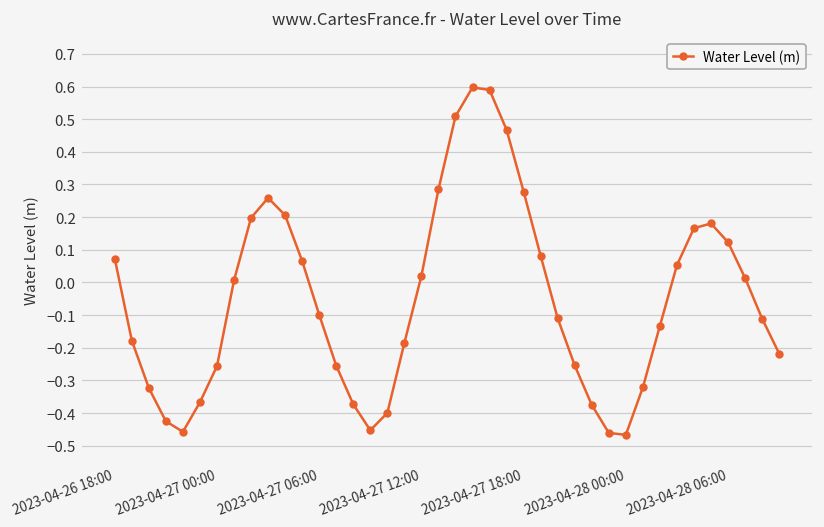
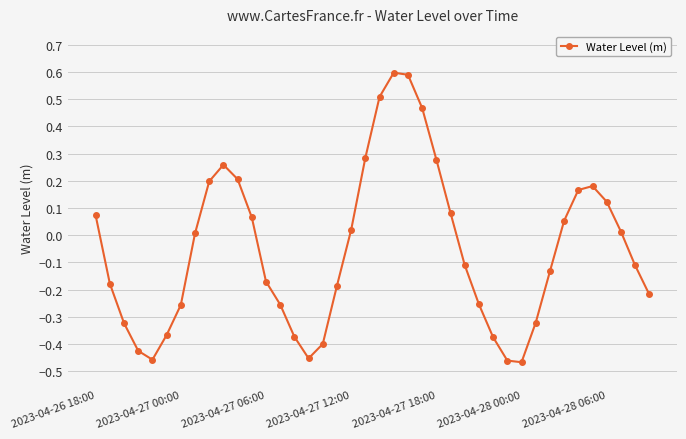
  {
    "2023-04-26 18:00": 0.07,
    "2023-04-27 00:00": -0.26,
-   "2023-04-27 06:00": -0.10,
+   "2023-04-27 06:00": -0.17,
    "2023-04-27 12:00": 0.02,
    "2023-04-27 18:00": 0.28,
    "2023-04-28 00:00": -0.47,
    "2023-04-28 06:00": 0.12
  }
